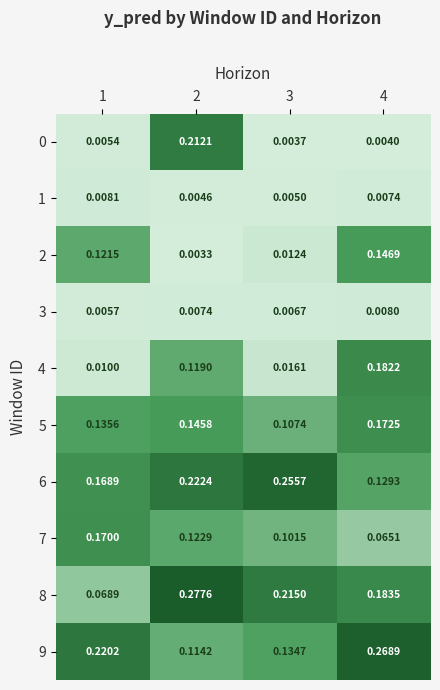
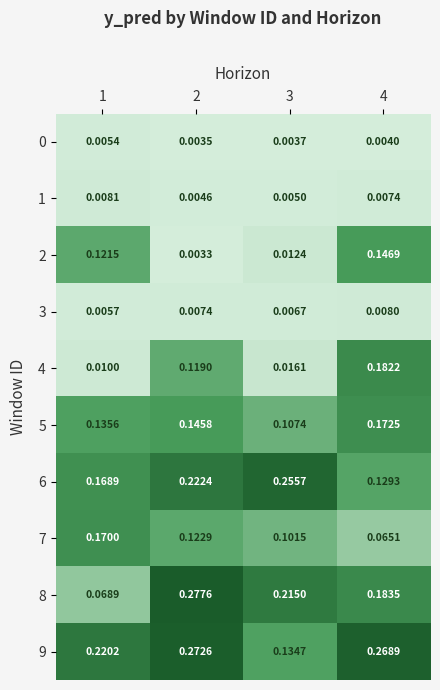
  {
    "0": {
      "1": 0.0054,
-     "2": 0.2121,
+     "2": 0.0035,
      "3": 0.0037,
      "4": 0.0040
    },
    "1": {
      "1": 0.0081,
      "2": 0.0046,
      "3": 0.0050,
      "4": 0.0074
    },
    "2": {
      "1": 0.1215,
      "2": 0.0033,
      "3": 0.0124,
      "4": 0.1469
    },
    "3": {
      "1": 0.0057,
      "2": 0.0074,
      "3": 0.0067,
      "4": 0.0080
    },
    "4": {
      "1": 0.0100,
      "2": 0.1190,
      "3": 0.0161,
      "4": 0.1822
    },
    "5": {
      "1": 0.1356,
      "2": 0.1458,
      "3": 0.1074,
      "4": 0.1725
    },
    "6": {
      "1": 0.1689,
      "2": 0.2224,
      "3": 0.2557,
      "4": 0.1293
    },
    "7": {
      "1": 0.1700,
      "2": 0.1229,
      "3": 0.1015,
      "4": 0.0651
    },
    "8": {
      "1": 0.0689,
      "2": 0.2776,
      "3": 0.2150,
      "4": 0.1835
    },
    "9": {
      "1": 0.2202,
-     "2": 0.1142,
+     "2": 0.2726,
      "3": 0.1347,
      "4": 0.2689
    }
  }
